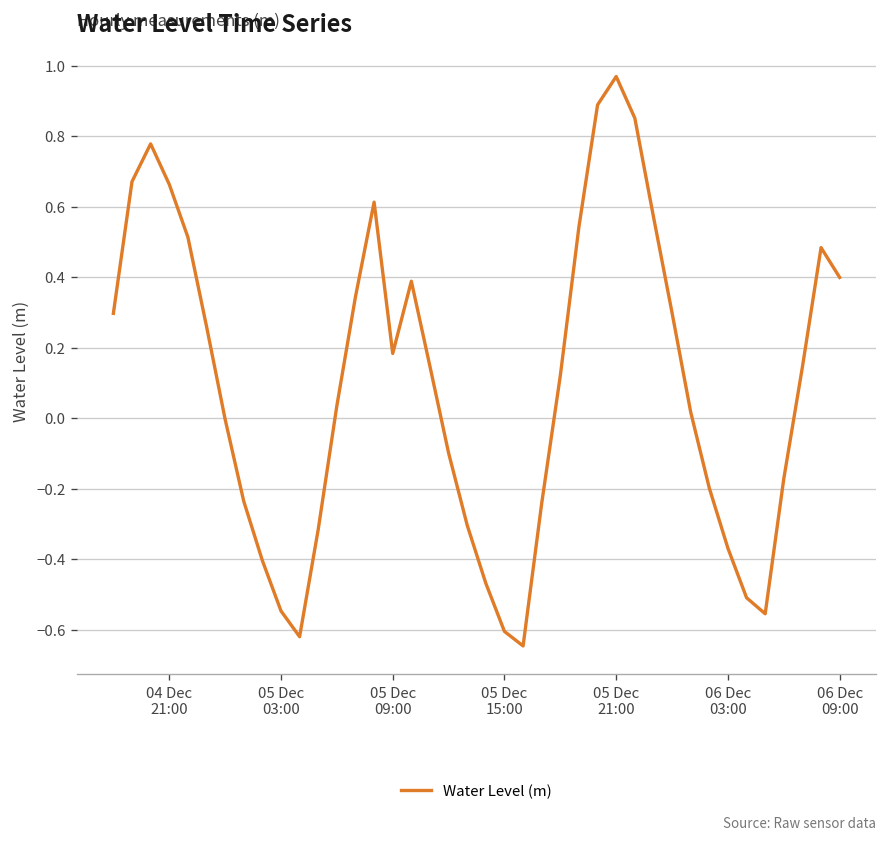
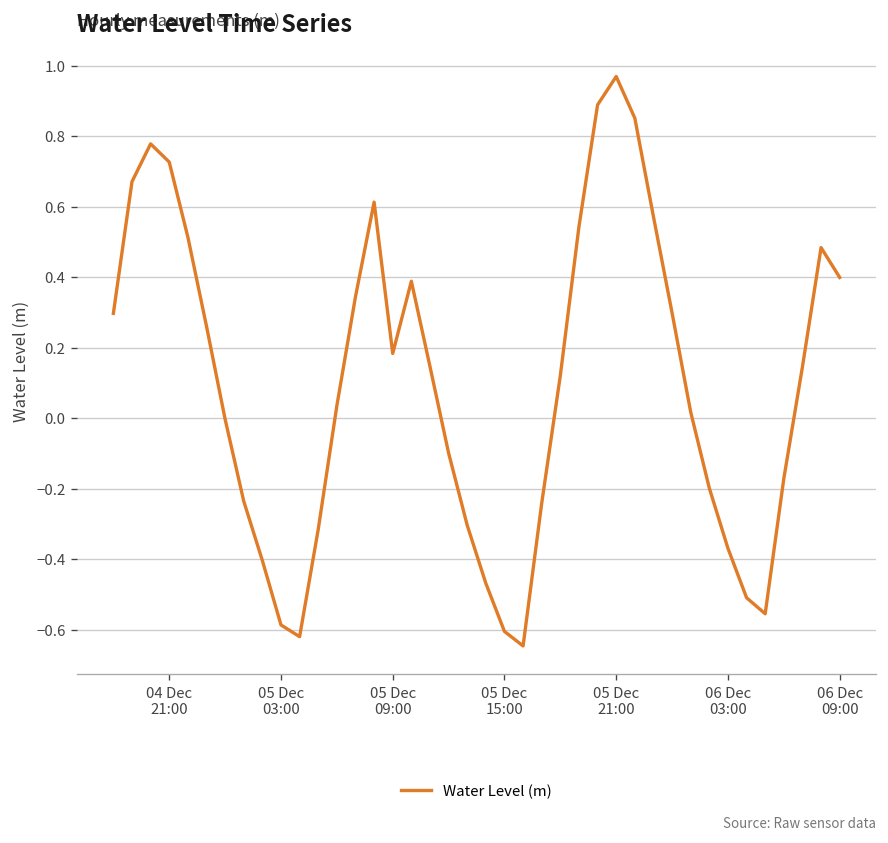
  {
-   "04 Dec 21:00": 0.66,
-   "05 Dec 03:00": -0.55,
+   "04 Dec 21:00": 0.73,
+   "05 Dec 03:00": -0.59,
    "05 Dec 09:00": 0.18,
    "05 Dec 15:00": -0.60,
    "05 Dec 21:00": 0.97,
    "06 Dec 03:00": -0.37,
    "06 Dec 09:00": 0.40
  }
